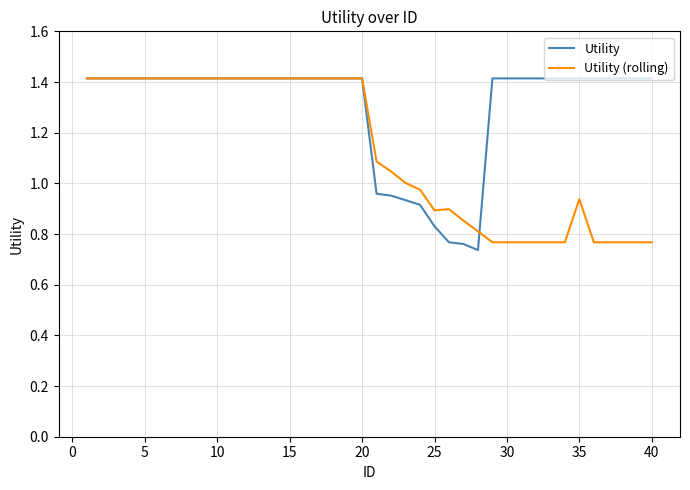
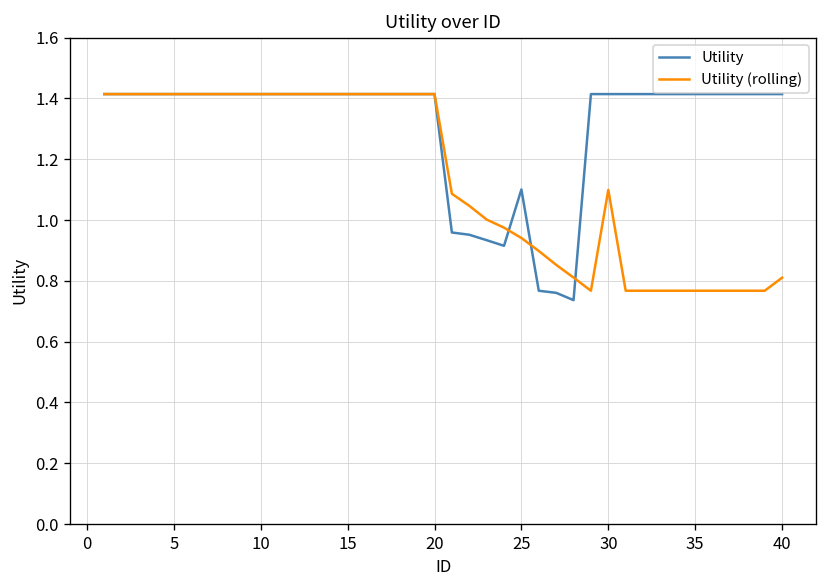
  {
    "Utility": {
-     "25": 0.83,
+     "25": 1.10,
      "30": 1.41
    },
    "Utility (rolling)": {
-     "25": 0.89,
-     "30": 0.77,
-     "35": 0.94,
-     "40": 0.77
+     "25": 0.94,
+     "30": 1.10,
+     "35": 0.77,
+     "40": 0.81
    }
  }
